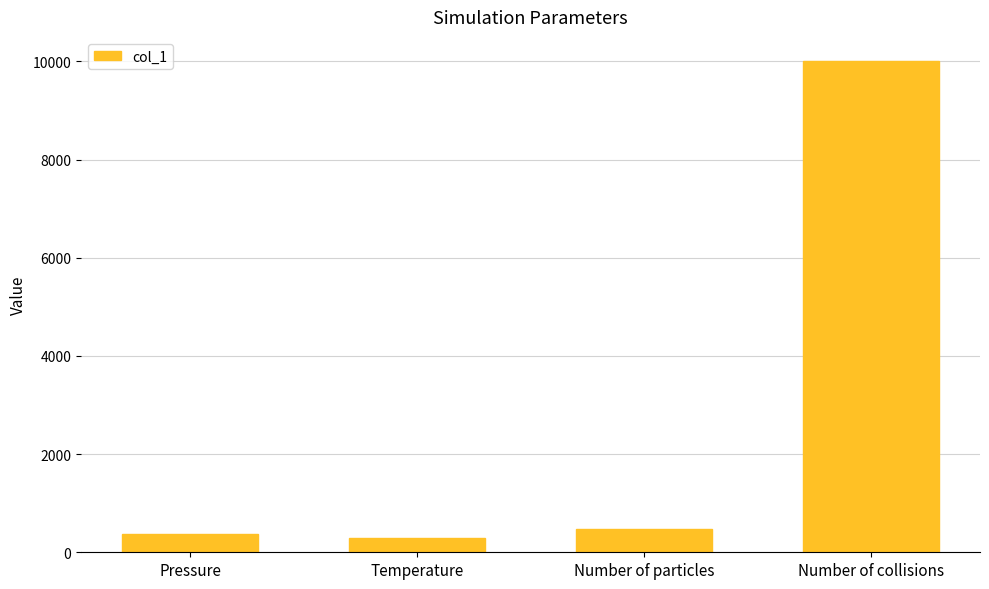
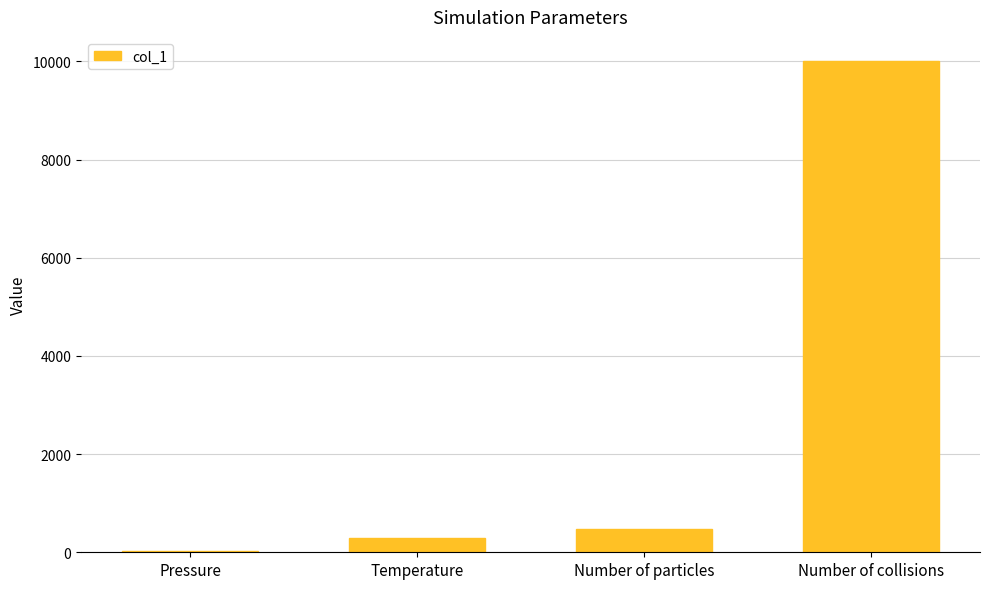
  {
-   "Pressure": 400,
+   "Pressure": 0,
    "Temperature": 300,
    "Number of particles": 500,
    "Number of collisions": 10000
  }
